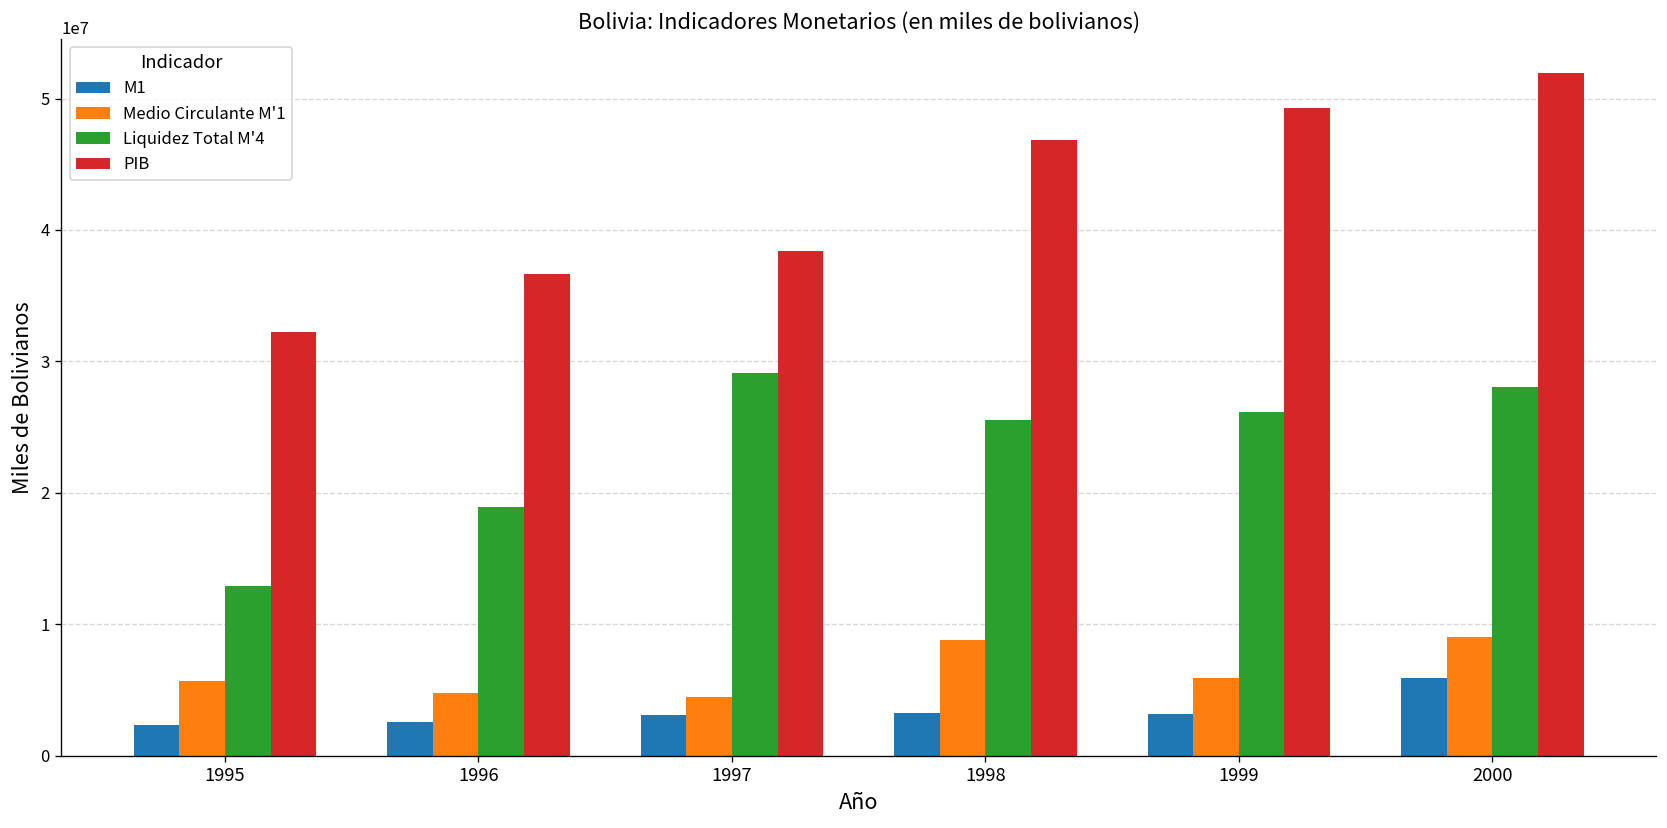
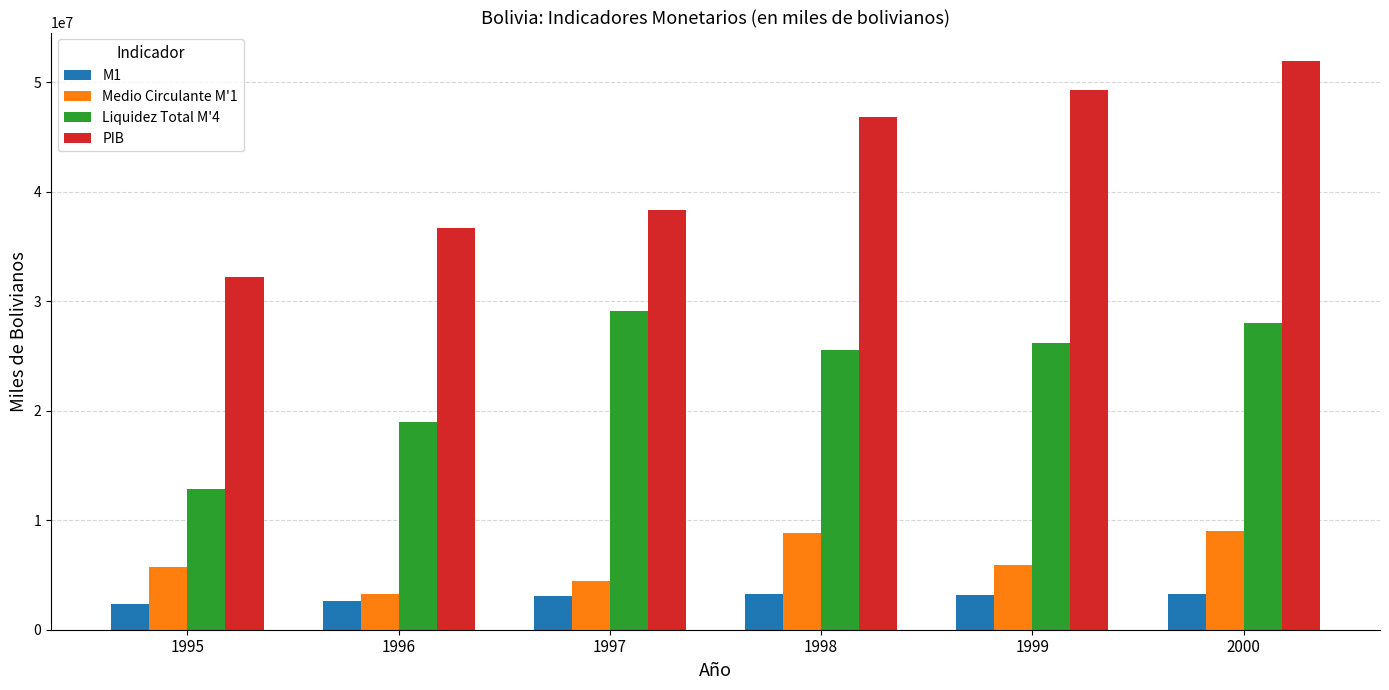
  {
    "M1": {
      "1995": 2300000,
      "1996": 2600000,
      "1997": 3100000,
      "1998": 3300000,
      "1999": 3200000,
-     "2000": 5900000
+     "2000": 3300000
    },
    "Medio Circulante M'1": {
      "1995": 5700000,
-     "1996": 4800000,
+     "1996": 3200000,
      "1997": 4500000,
      "1998": 8800000,
      "1999": 5900000,
      "2000": 9000000
    },
    "Liquidez Total M'4": {
      "1995": 12900000,
      "1996": 18900000,
      "1997": 29100000,
      "1998": 25600000,
      "1999": 26200000,
      "2000": 28000000
    },
    "PIB": {
      "1995": 32200000,
      "1996": 36700000,
      "1997": 38400000,
      "1998": 46800000,
      "1999": 49300000,
      "2000": 51900000
    }
  }
